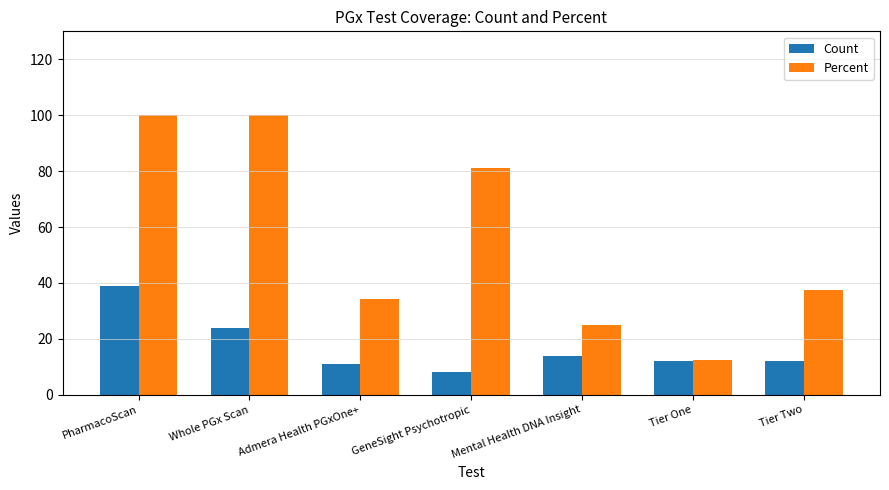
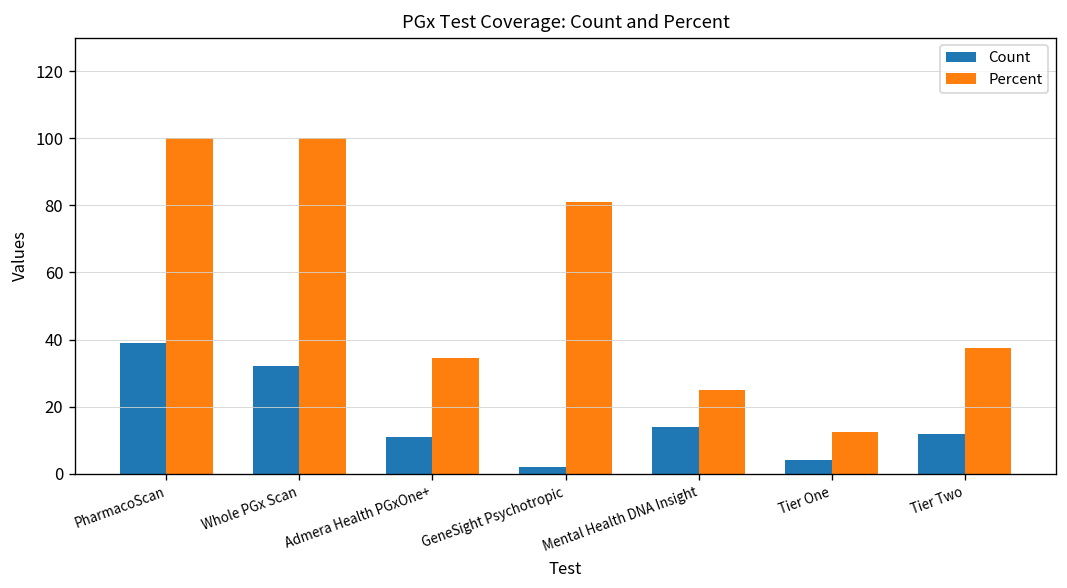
  {
    "Count": {
      "PharmacoScan": 39,
-     "Whole PGx Scan": 24,
+     "Whole PGx Scan": 32,
      "Admera Health PGxOne+": 11,
-     "GeneSight Psychotropic": 8,
+     "GeneSight Psychotropic": 2,
      "Mental Health DNA Insight": 14,
-     "Tier One": 12,
+     "Tier One": 4,
      "Tier Two": 12
    },
    "Percent": {
      "PharmacoScan": 100,
      "Whole PGx Scan": 100,
      "Admera Health PGxOne+": 34,
      "GeneSight Psychotropic": 81,
      "Mental Health DNA Insight": 25,
      "Tier One": 13,
      "Tier Two": 38
    }
  }
